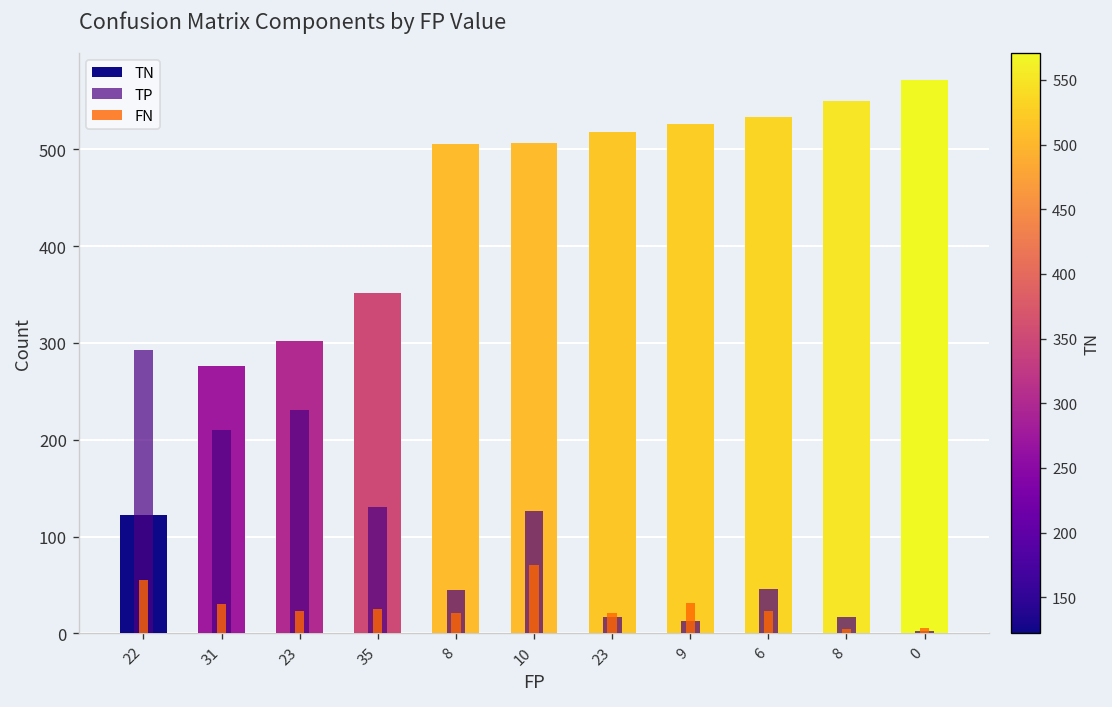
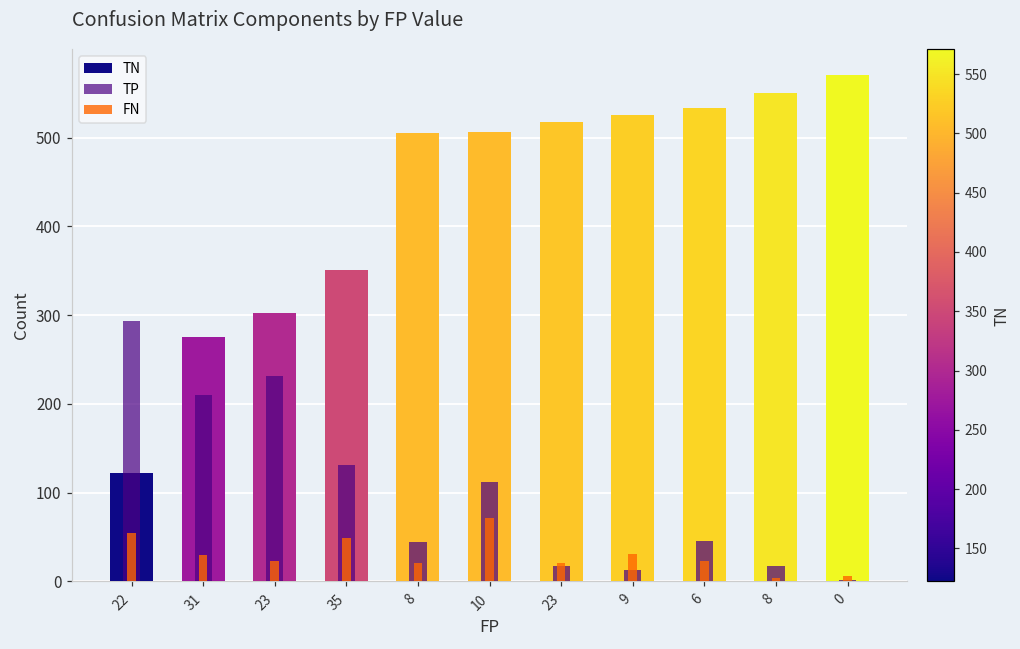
  {
    "TN": {
      "31": 280,
      "35": 350,
      "10": 510,
      "9": 530,
      "6": 530,
      "0": 570
    },
    "TP": {
      "22": 290,
-     "10": 130
+     "10": 110
    },
    "FN": {
-     "35": 30
+     "35": 50
    }
  }
